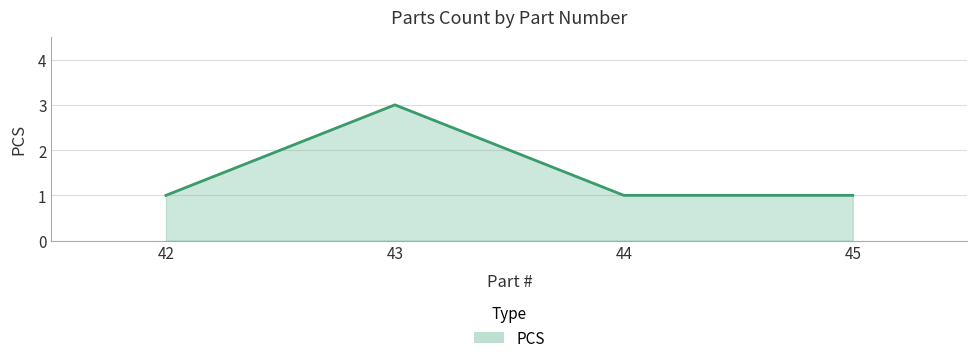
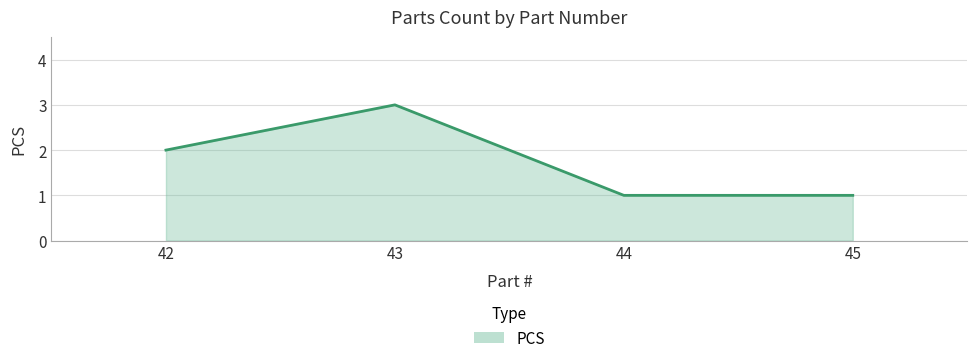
  {
-   "42": 1,
+   "42": 2,
    "43": 3,
    "44": 1,
    "45": 1
  }
